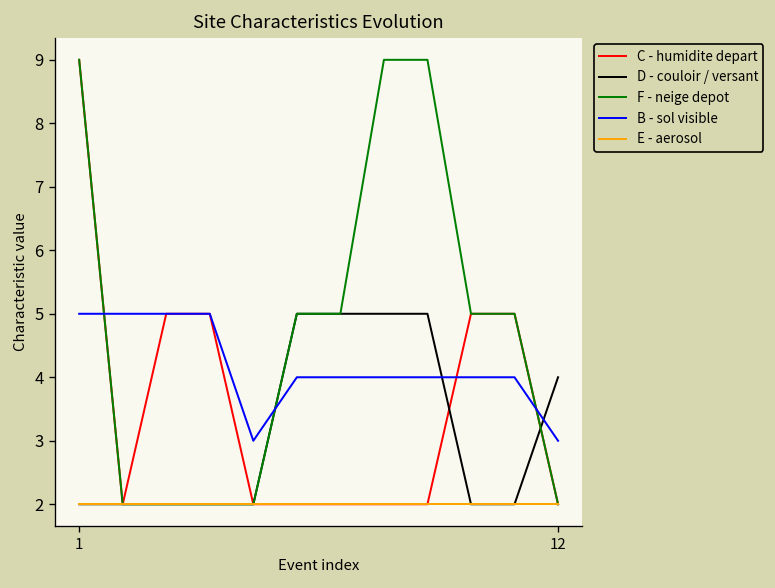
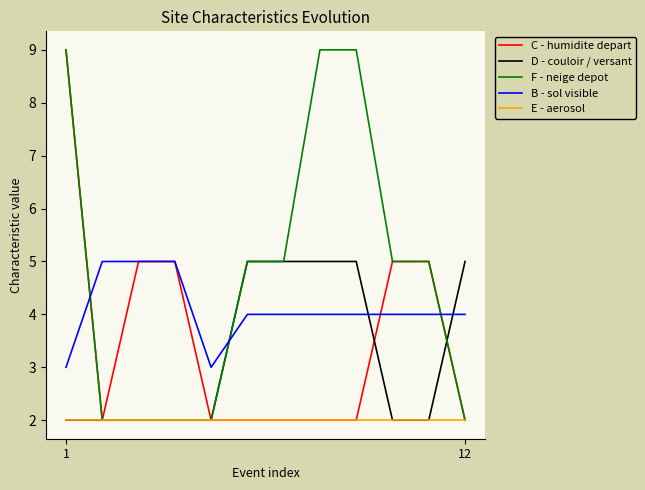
  {
    "D - couloir / versant": {
-     "12": 4
+     "12": 5
    },
    "B - sol visible": {
-     "1": 5,
-     "12": 3
+     "1": 3,
+     "12": 4
    }
  }
